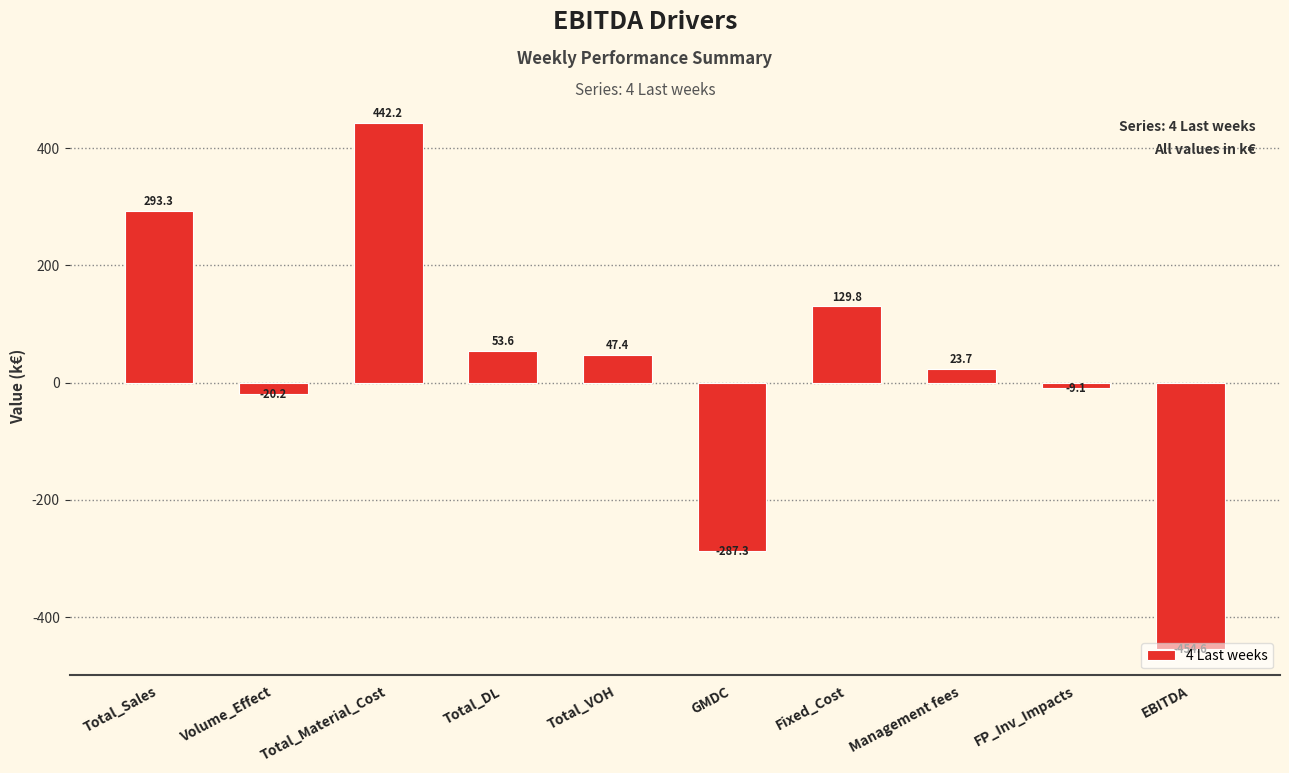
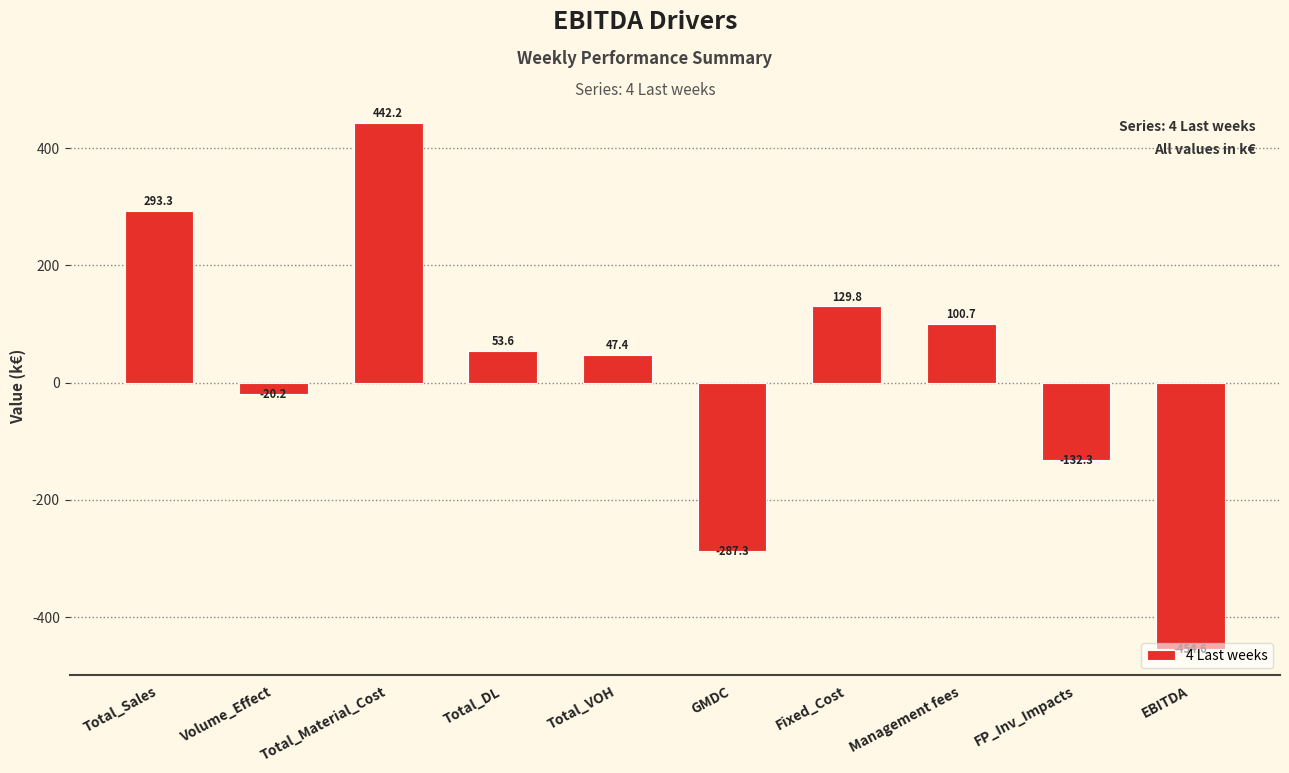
  {
    "Total_Sales": 293.3,
    "Volume_Effect": -20.2,
    "Total_Material_Cost": 442.2,
    "Total_DL": 53.6,
    "Total_VOH": 47.4,
    "GMDC": -287.3,
    "Fixed_Cost": 129.8,
-   "Management fees": 23.7,
-   "FP_Inv_Impacts": -9.1
+   "Management fees": 100.7,
+   "FP_Inv_Impacts": -132.3
  }
